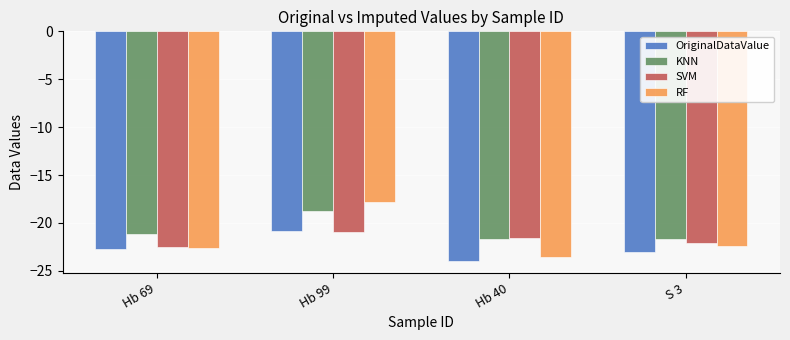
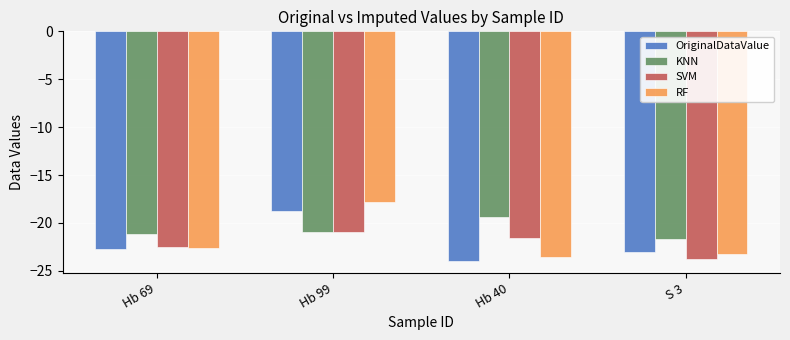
  {
    "OriginalDataValue": {
      "Hb 69": -23,
-     "Hb 99": -21,
+     "Hb 99": -19,
      "Hb 40": -24,
      "S 3": -23
    },
    "KNN": {
      "Hb 69": -21,
-     "Hb 99": -19,
-     "Hb 40": -22,
+     "Hb 99": -21,
+     "Hb 40": -19,
      "S 3": -22
    },
    "SVM": {
      "Hb 69": -22,
      "Hb 99": -21,
      "Hb 40": -22,
-     "S 3": -22
+     "S 3": -24
    },
    "RF": {
      "Hb 69": -23,
      "Hb 99": -18,
      "Hb 40": -24,
-     "S 3": -22
+     "S 3": -23
    }
  }
